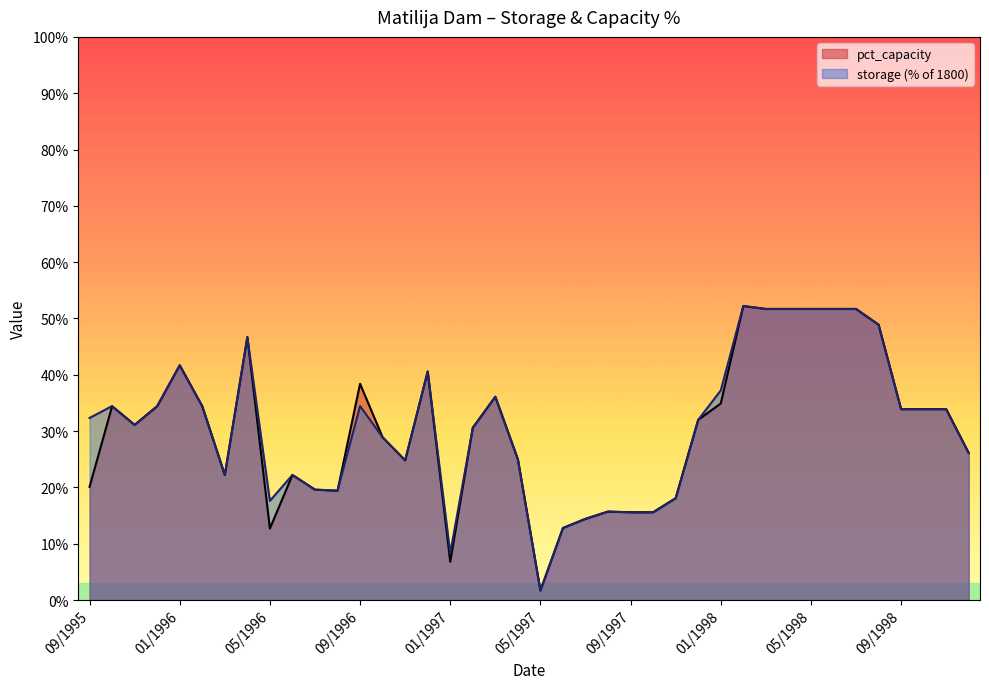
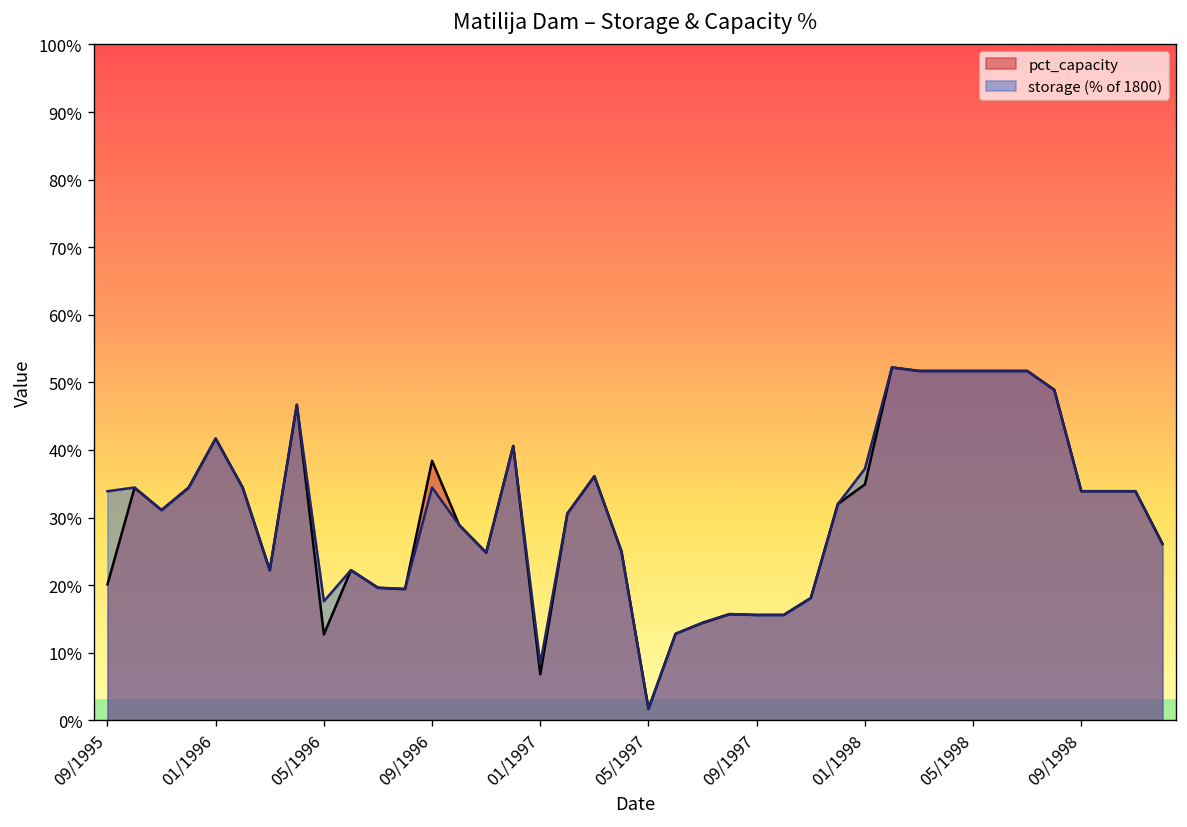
  {
    "pct_capacity": {
      "09/1995": "20%",
      "05/1996": "13%",
      "09/1996": "38%",
      "01/1997": "7%",
      "01/1998": "35%"
    },
    "storage (% of 1800)": {
-     "09/1995": "32%",
+     "09/1995": "34%",
      "05/1996": "18%",
      "09/1996": "34%",
      "01/1997": "8%",
      "01/1998": "37%"
    }
  }
